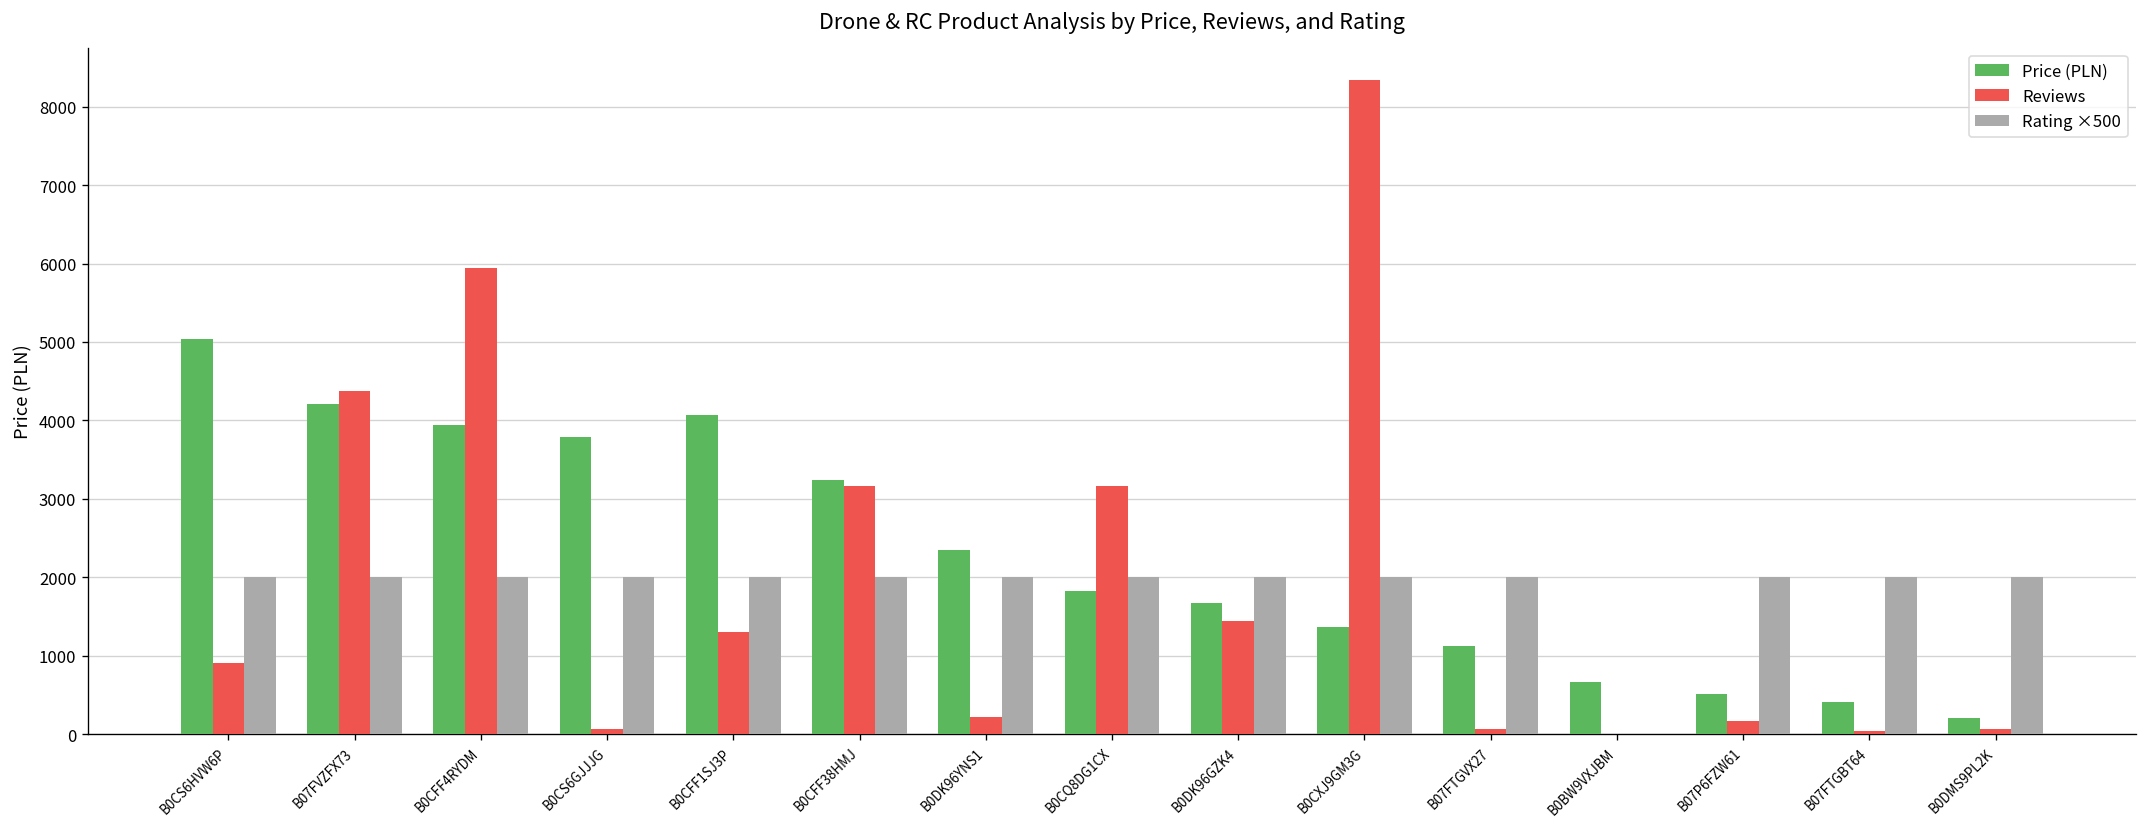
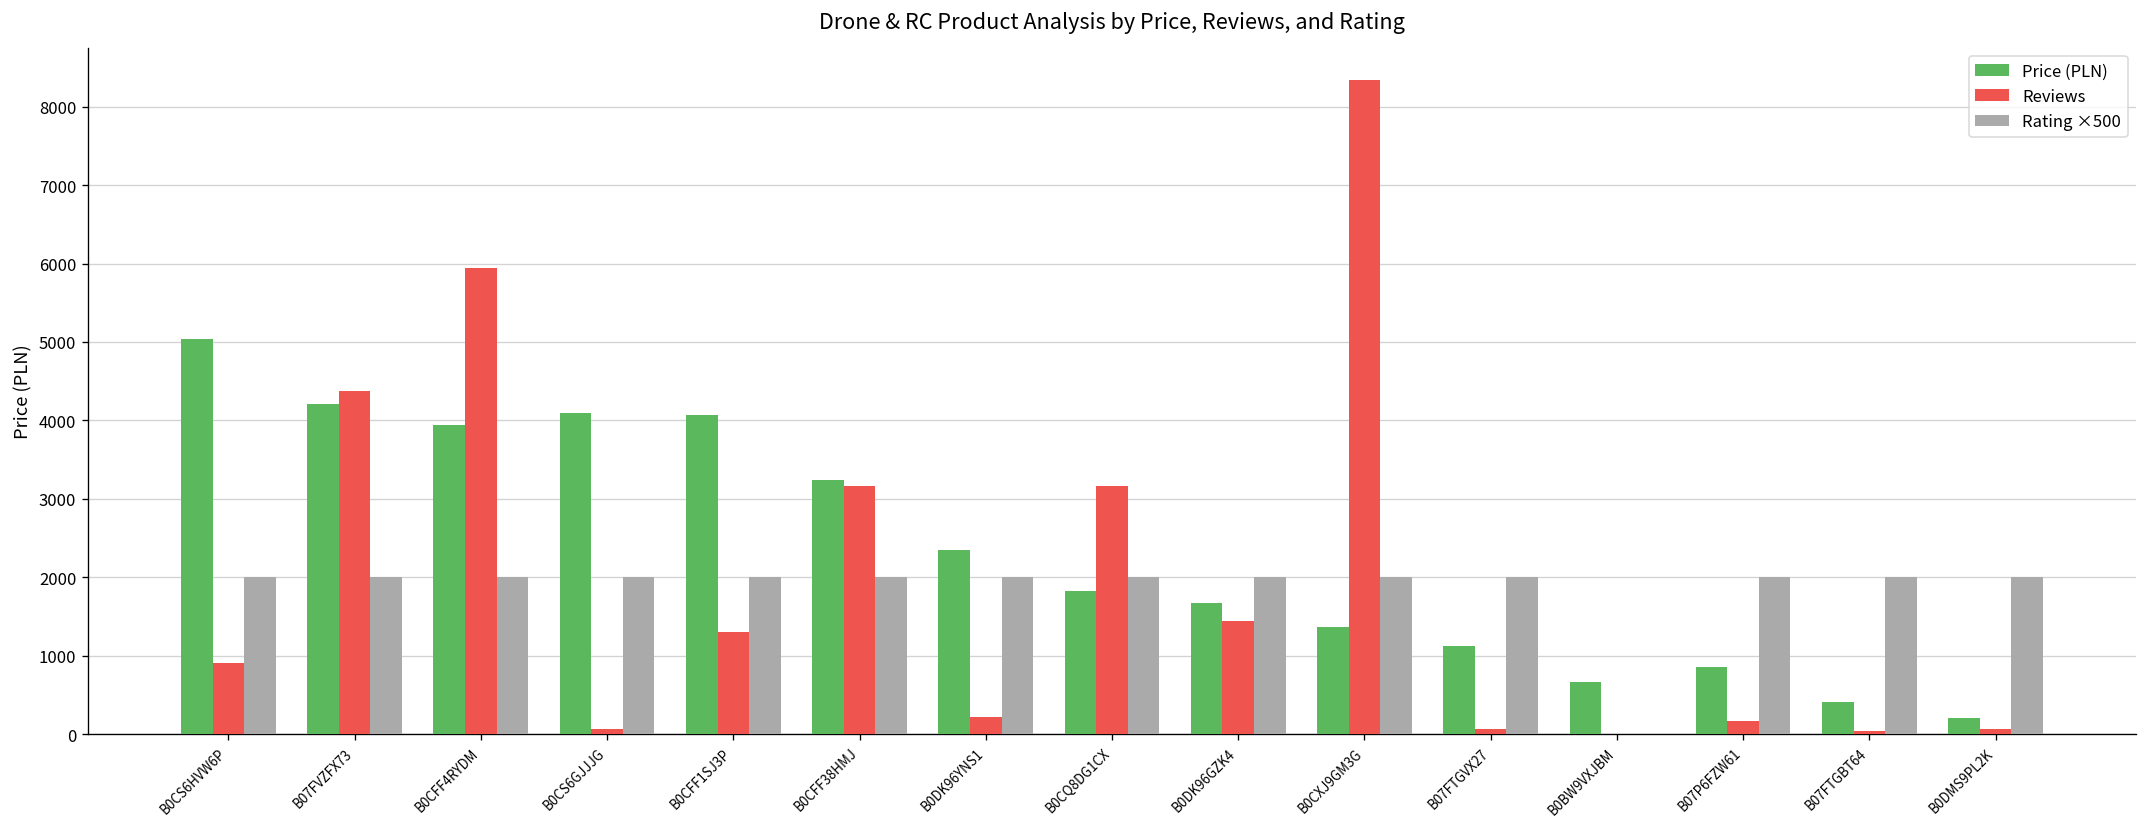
  {
    "Price (PLN)": {
      "B0CS6HVW6P": 5000,
      "B07FVZFX73": 4200,
      "B0CFF4RYDM": 3900,
-     "B0CS6GJJJG": 3800,
+     "B0CS6GJJJG": 4100,
      "B0CFF1SJ3P": 4100,
      "B0CFF38HMJ": 3200,
      "B0DK96YNS1": 2300,
      "B0CQ8DG1CX": 1800,
      "B0DK96GZK4": 1700,
      "B0CXJ9GM3G": 1400,
      "B07FTGVX27": 1100,
      "B0BW9VXJBM": 700,
-     "B07P6FZW61": 500,
+     "B07P6FZW61": 900,
      "B07FTGBT64": 400,
      "B0DMS9PL2K": 200
    },
    "Reviews": {
      "B0CS6HVW6P": 900,
      "B07FVZFX73": 4400,
      "B0CFF4RYDM": 5900,
      "B0CS6GJJJG": 100,
      "B0CFF1SJ3P": 1300,
      "B0CFF38HMJ": 3200,
      "B0DK96YNS1": 200,
      "B0CQ8DG1CX": 3200,
      "B0DK96GZK4": 1400,
      "B0CXJ9GM3G": 8300,
      "B07FTGVX27": 100,
      "B0BW9VXJBM": 0,
      "B07P6FZW61": 200,
      "B0DMS9PL2K": 100
    },
    "Rating ×500": {
      "B0CS6HVW6P": 2000,
      "B07FVZFX73": 2000,
      "B0CFF4RYDM": 2000,
      "B0CS6GJJJG": 2000,
      "B0CFF1SJ3P": 2000,
      "B0CFF38HMJ": 2000,
      "B0DK96YNS1": 2000,
      "B0CQ8DG1CX": 2000,
      "B0DK96GZK4": 2000,
      "B0CXJ9GM3G": 2000,
      "B07FTGVX27": 2000,
      "B0BW9VXJBM": 0,
      "B07P6FZW61": 2000,
      "B07FTGBT64": 2000,
      "B0DMS9PL2K": 2000
    }
  }
